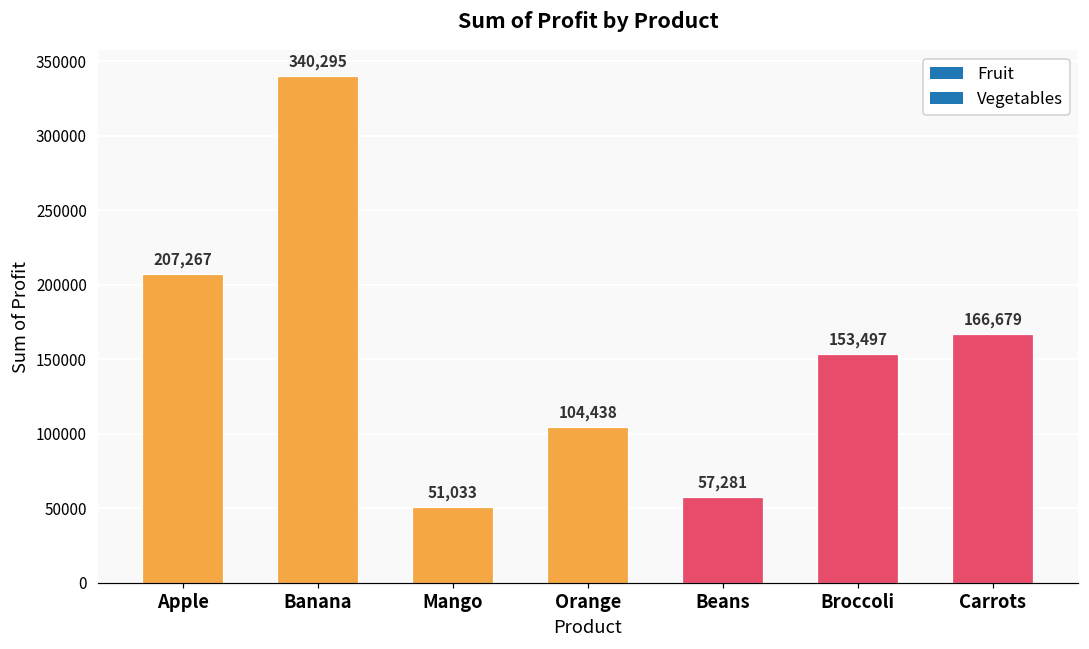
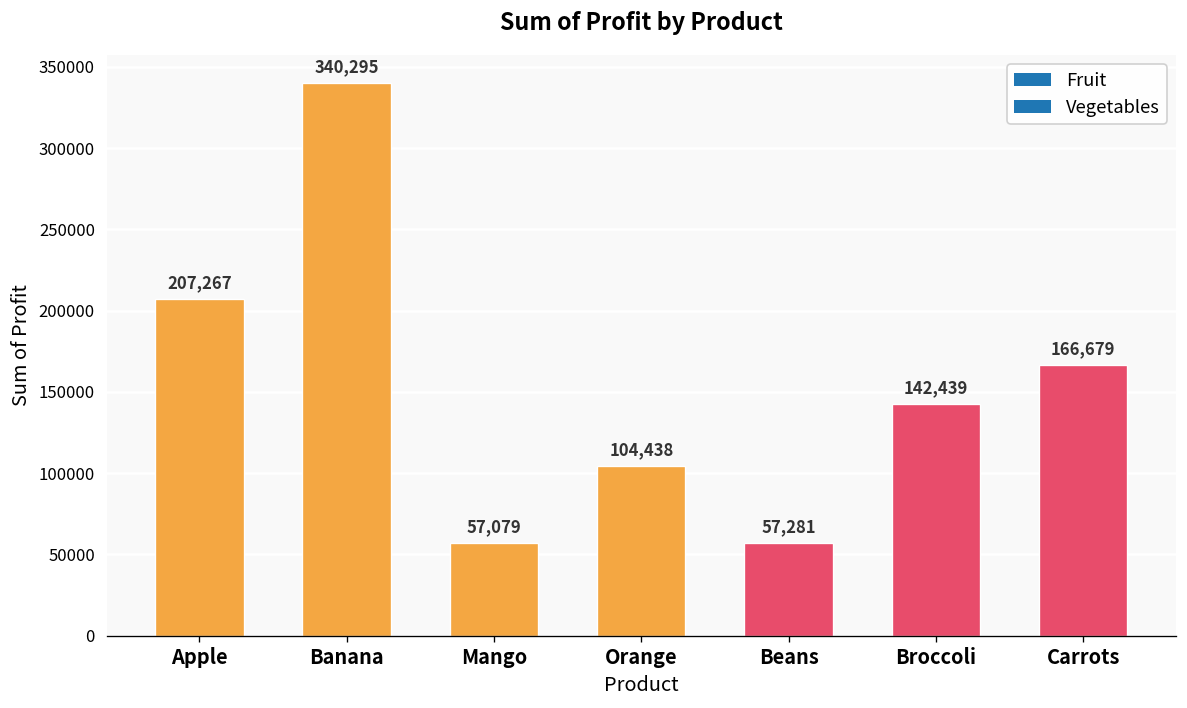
  {
    "Apple": "207,267",
    "Banana": "340,295",
-   "Mango": "51,033",
+   "Mango": "57,079",
    "Orange": "104,438",
    "Beans": "57,281",
-   "Broccoli": "153,497",
+   "Broccoli": "142,439",
    "Carrots": "166,679"
  }
